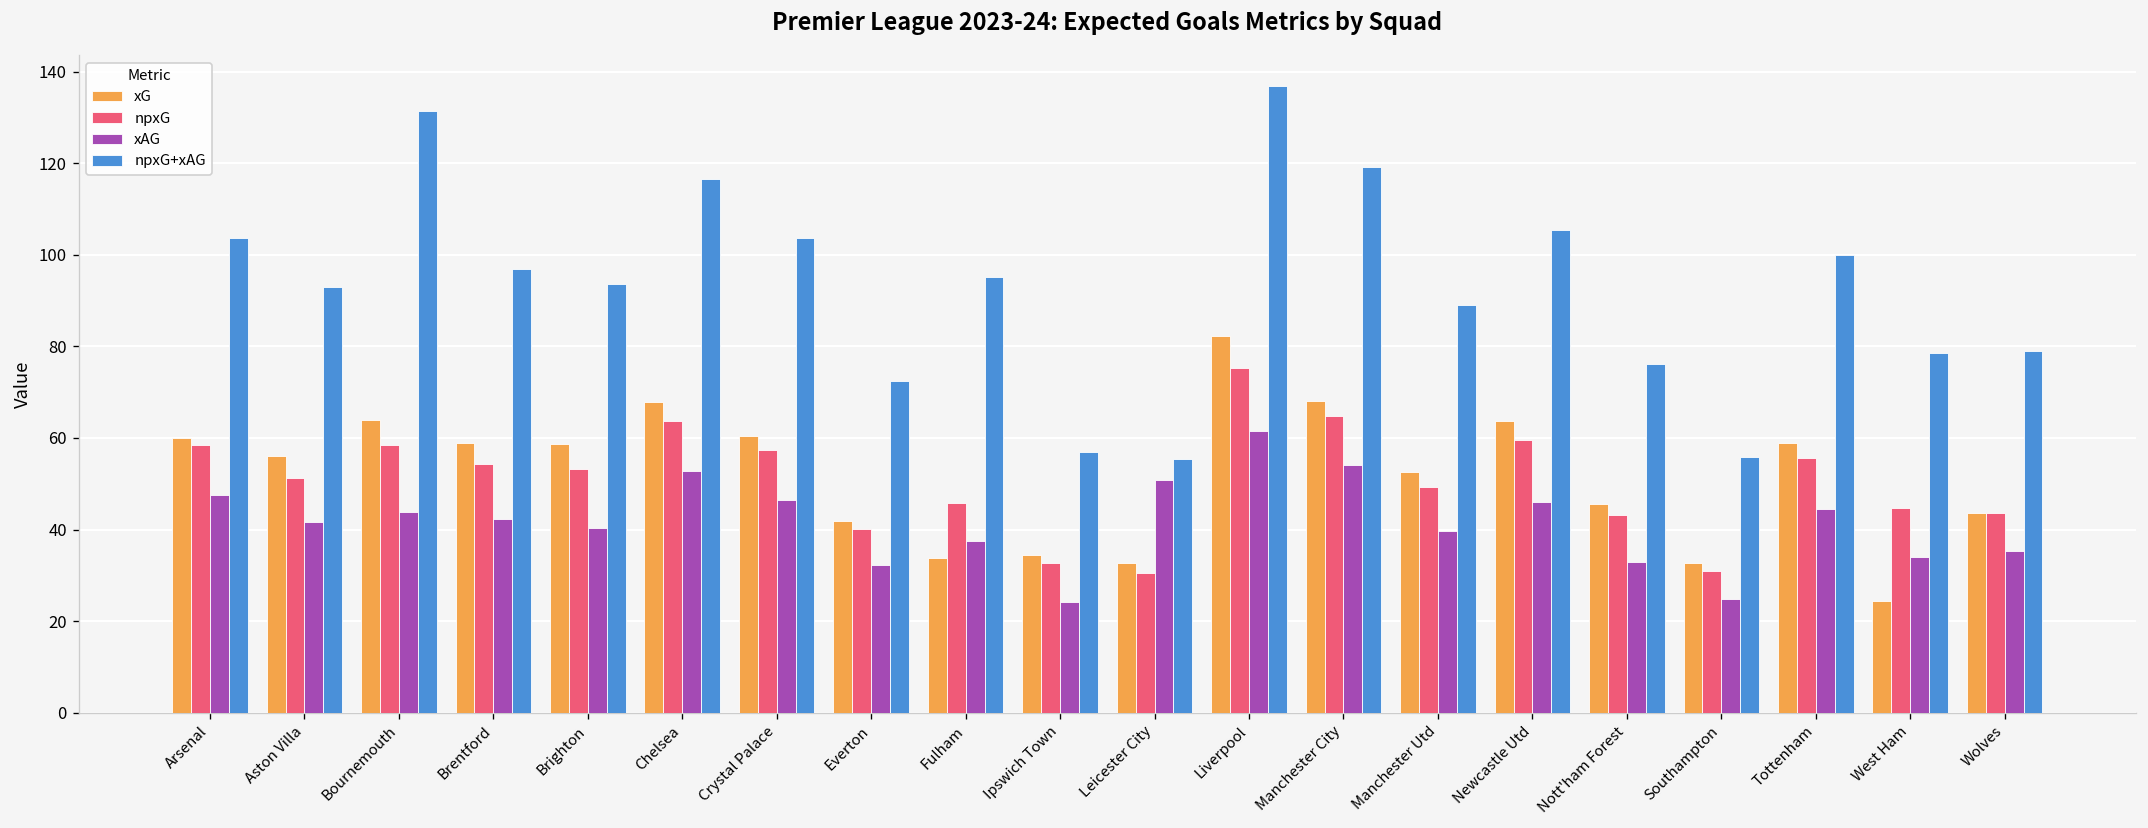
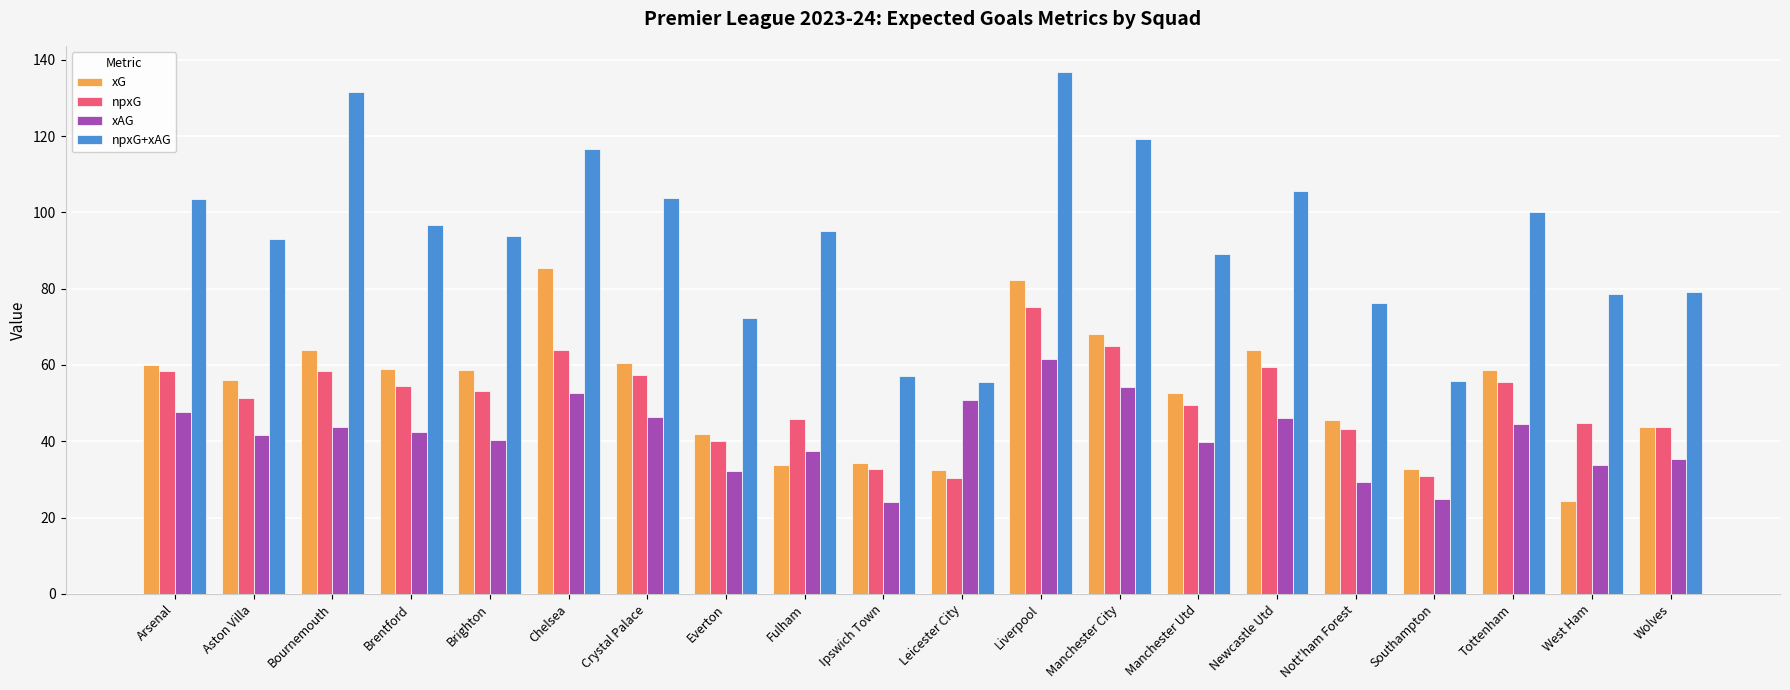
  {
    "xG": {
      "Arsenal": 60,
      "Aston Villa": 56,
      "Bournemouth": 64,
      "Brentford": 59,
      "Brighton": 59,
-     "Chelsea": 68,
+     "Chelsea": 85,
      "Crystal Palace": 60,
      "Everton": 42,
      "Fulham": 34,
      "Ipswich Town": 34,
      "Leicester City": 33,
      "Liverpool": 82,
      "Manchester City": 68,
      "Manchester Utd": 53,
      "Newcastle Utd": 64,
      "Nott'ham Forest": 46,
      "Southampton": 33,
      "Tottenham": 59,
      "West Ham": 24,
      "Wolves": 44
    },
    "npxG": {
      "Arsenal": 58,
      "Aston Villa": 51,
      "Bournemouth": 59,
      "Brentford": 54,
      "Brighton": 53,
      "Chelsea": 64,
      "Crystal Palace": 57,
      "Everton": 40,
      "Fulham": 46,
      "Ipswich Town": 33,
      "Leicester City": 30,
      "Liverpool": 75,
      "Manchester City": 65,
      "Manchester Utd": 49,
      "Newcastle Utd": 60,
      "Nott'ham Forest": 43,
      "Southampton": 31,
      "Tottenham": 56,
      "West Ham": 45,
      "Wolves": 44
    },
    "xAG": {
      "Arsenal": 48,
      "Aston Villa": 42,
      "Bournemouth": 44,
      "Brentford": 42,
      "Brighton": 40,
      "Chelsea": 53,
      "Crystal Palace": 46,
      "Everton": 32,
      "Fulham": 38,
      "Ipswich Town": 24,
      "Leicester City": 51,
      "Liverpool": 62,
      "Manchester City": 54,
      "Manchester Utd": 40,
      "Newcastle Utd": 46,
-     "Nott'ham Forest": 33,
+     "Nott'ham Forest": 29,
      "Southampton": 25,
      "Tottenham": 44,
      "West Ham": 34,
      "Wolves": 35
    },
    "npxG+xAG": {
      "Arsenal": 104,
      "Aston Villa": 93,
      "Bournemouth": 132,
      "Brentford": 97,
      "Brighton": 94,
      "Chelsea": 117,
      "Crystal Palace": 104,
      "Everton": 72,
      "Fulham": 95,
      "Ipswich Town": 57,
      "Leicester City": 56,
      "Liverpool": 137,
      "Manchester City": 119,
      "Manchester Utd": 89,
      "Newcastle Utd": 106,
      "Nott'ham Forest": 76,
      "Southampton": 56,
      "Tottenham": 100,
      "West Ham": 79,
      "Wolves": 79
    }
  }
